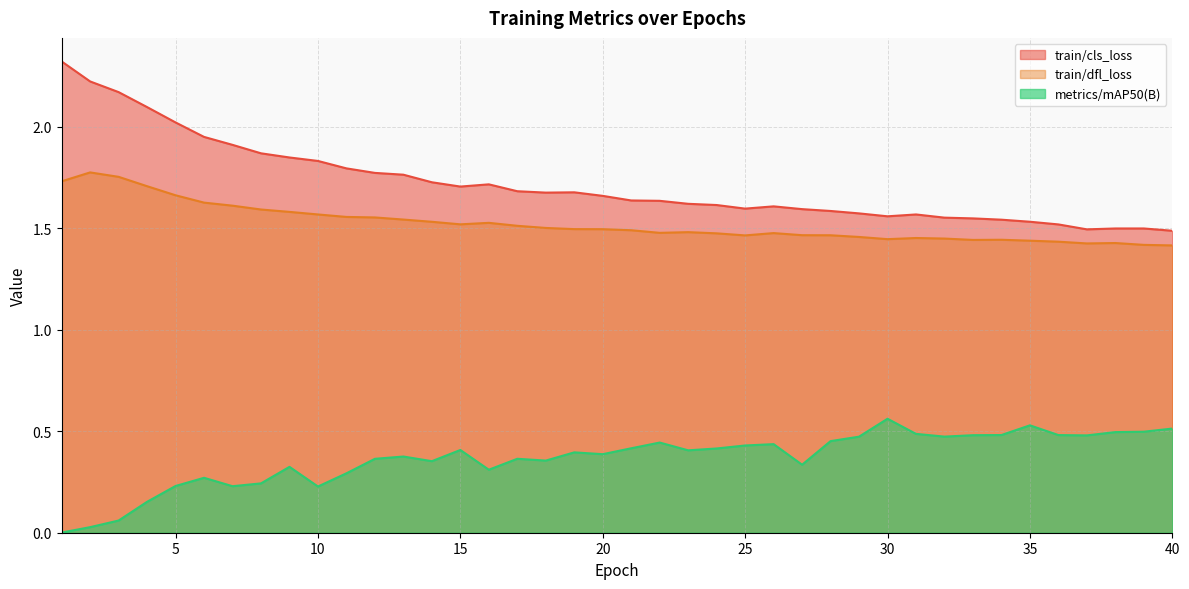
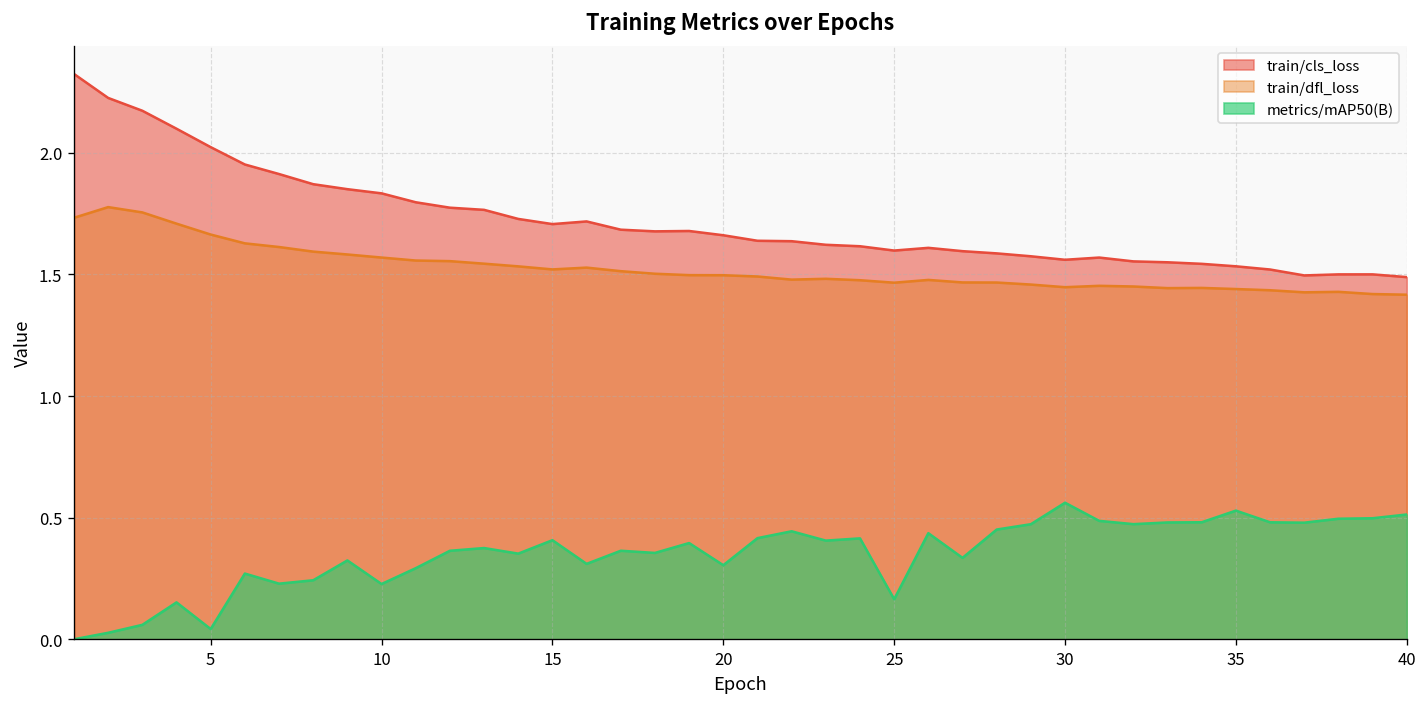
  {
    "metrics/mAP50(B)": {
-     "5": 0.23,
+     "5": 0.04,
      "10": 0.23,
      "15": 0.41,
-     "20": 0.39,
-     "25": 0.43,
+     "20": 0.31,
+     "25": 0.17,
      "30": 0.56,
      "35": 0.53,
      "40": 0.51
    }
  }
